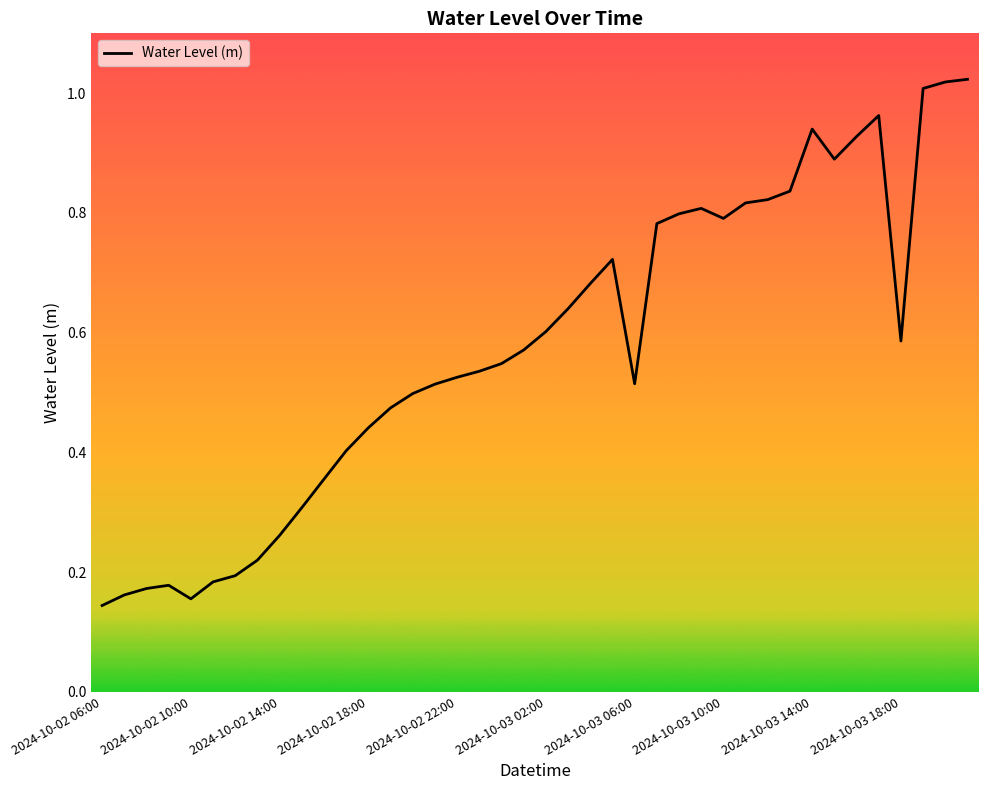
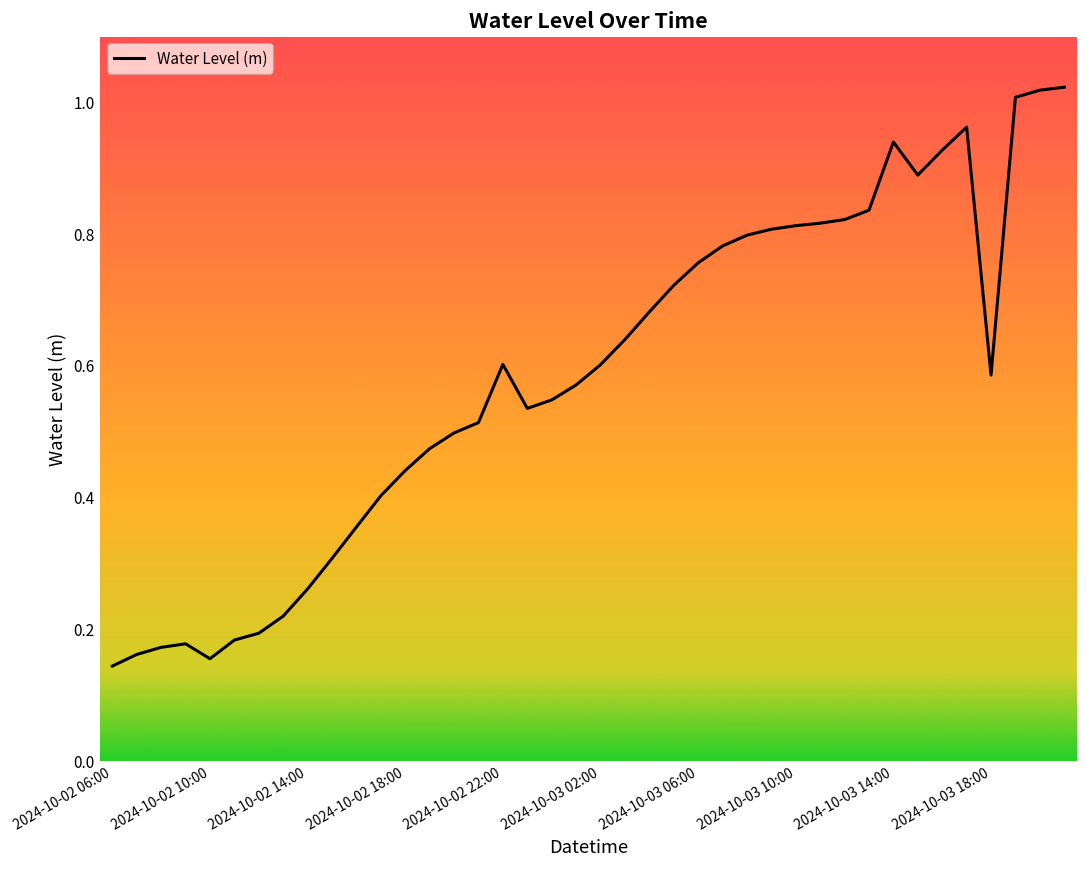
  {
    "2024-10-02 06:00": 0.14,
    "2024-10-02 10:00": 0.16,
    "2024-10-02 14:00": 0.26,
    "2024-10-02 18:00": 0.44,
-   "2024-10-02 22:00": 0.53,
+   "2024-10-02 22:00": 0.60,
    "2024-10-03 02:00": 0.60,
-   "2024-10-03 06:00": 0.51,
-   "2024-10-03 10:00": 0.79,
+   "2024-10-03 06:00": 0.76,
+   "2024-10-03 10:00": 0.81,
    "2024-10-03 14:00": 0.94,
    "2024-10-03 18:00": 0.59
  }
